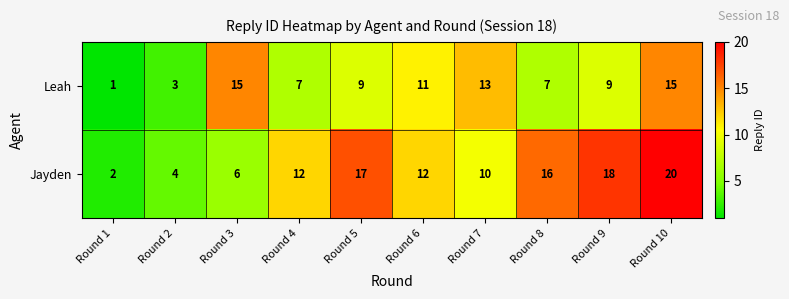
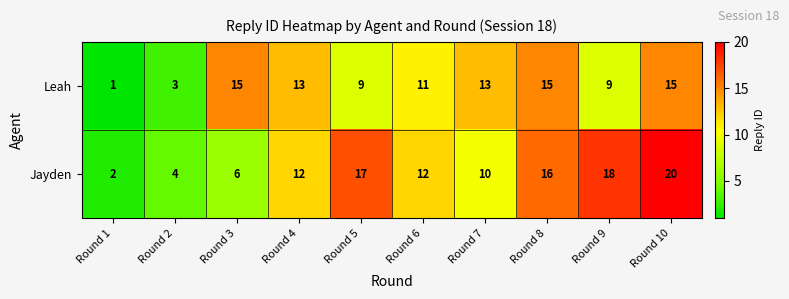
  {
    "Leah": {
      "Round 1": 1,
      "Round 2": 3,
      "Round 3": 15,
-     "Round 4": 7,
+     "Round 4": 13,
      "Round 5": 9,
      "Round 6": 11,
      "Round 7": 13,
-     "Round 8": 7,
+     "Round 8": 15,
      "Round 9": 9,
      "Round 10": 15
    },
    "Jayden": {
      "Round 1": 2,
      "Round 2": 4,
      "Round 3": 6,
      "Round 4": 12,
      "Round 5": 17,
      "Round 6": 12,
      "Round 7": 10,
      "Round 8": 16,
      "Round 9": 18,
      "Round 10": 20
    }
  }
